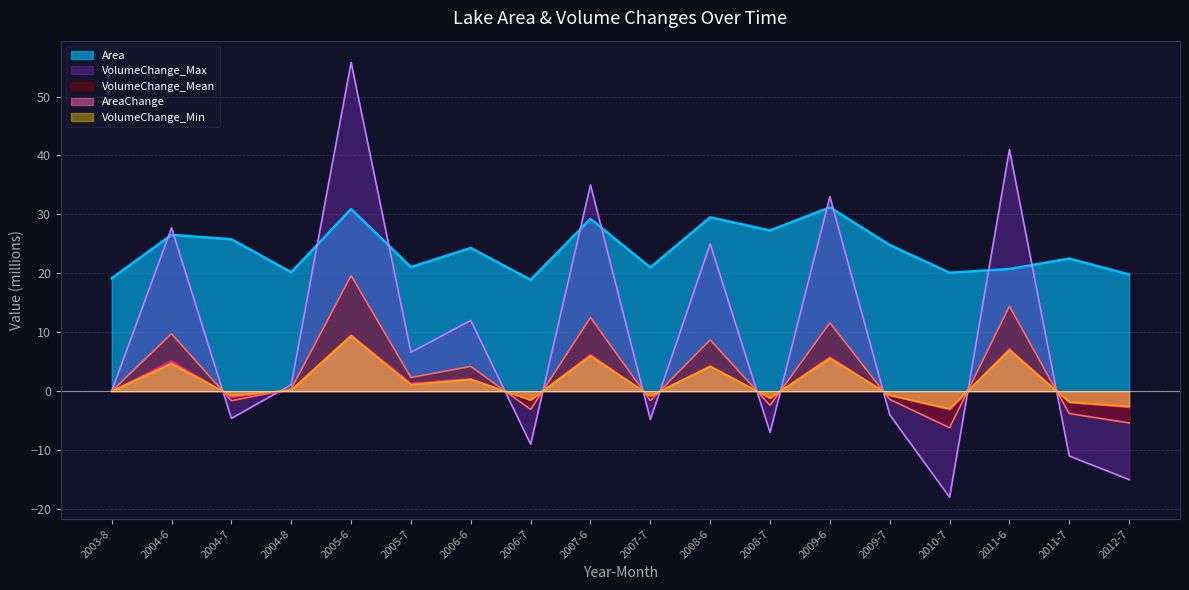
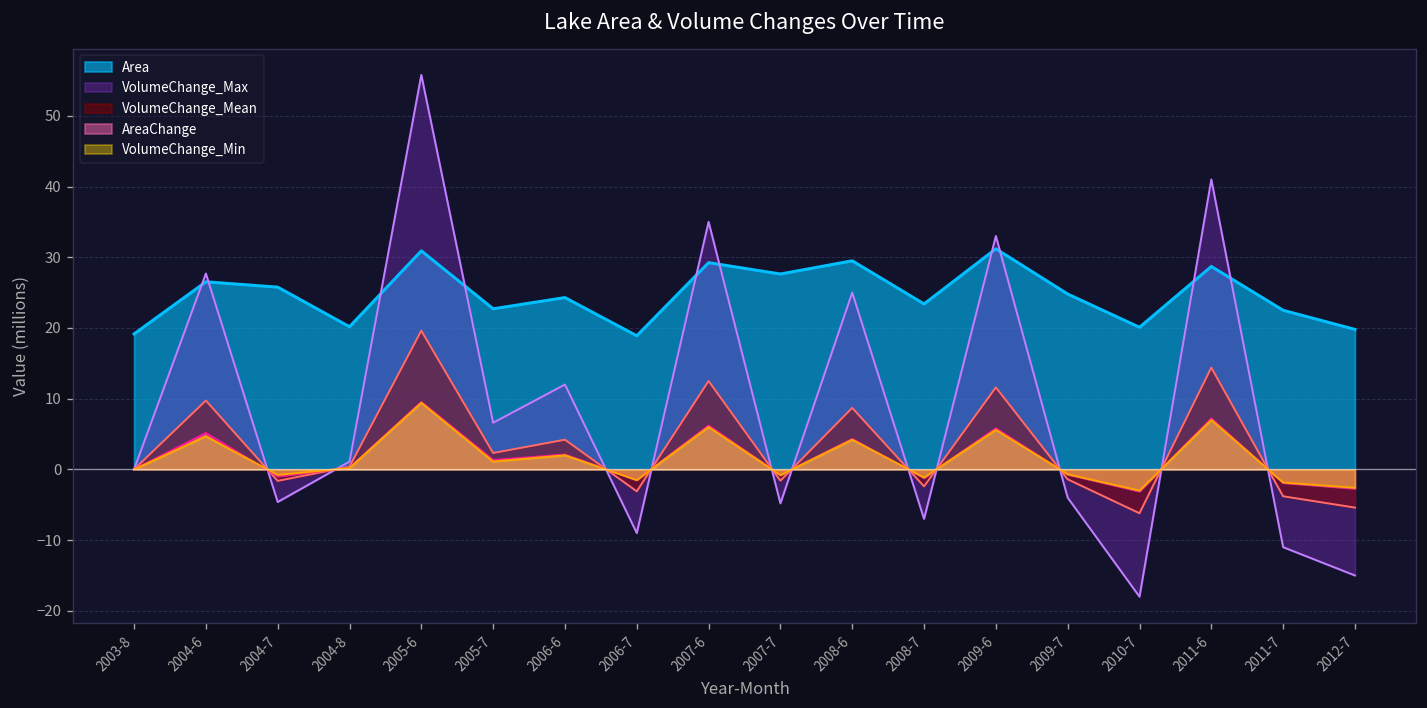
  {
    "Area": {
      "2003-8": 19,
      "2004-6": 27,
      "2004-7": 26,
      "2004-8": 20,
      "2005-6": 31,
-     "2005-7": 21,
+     "2005-7": 23,
      "2006-6": 24,
      "2006-7": 19,
      "2007-6": 29,
-     "2007-7": 21,
+     "2007-7": 28,
      "2008-6": 30,
-     "2008-7": 27,
+     "2008-7": 23,
      "2009-6": 31,
      "2009-7": 25,
      "2010-7": 20,
-     "2011-6": 21,
+     "2011-6": 29,
      "2011-7": 23,
      "2012-7": 20
    }
  }
